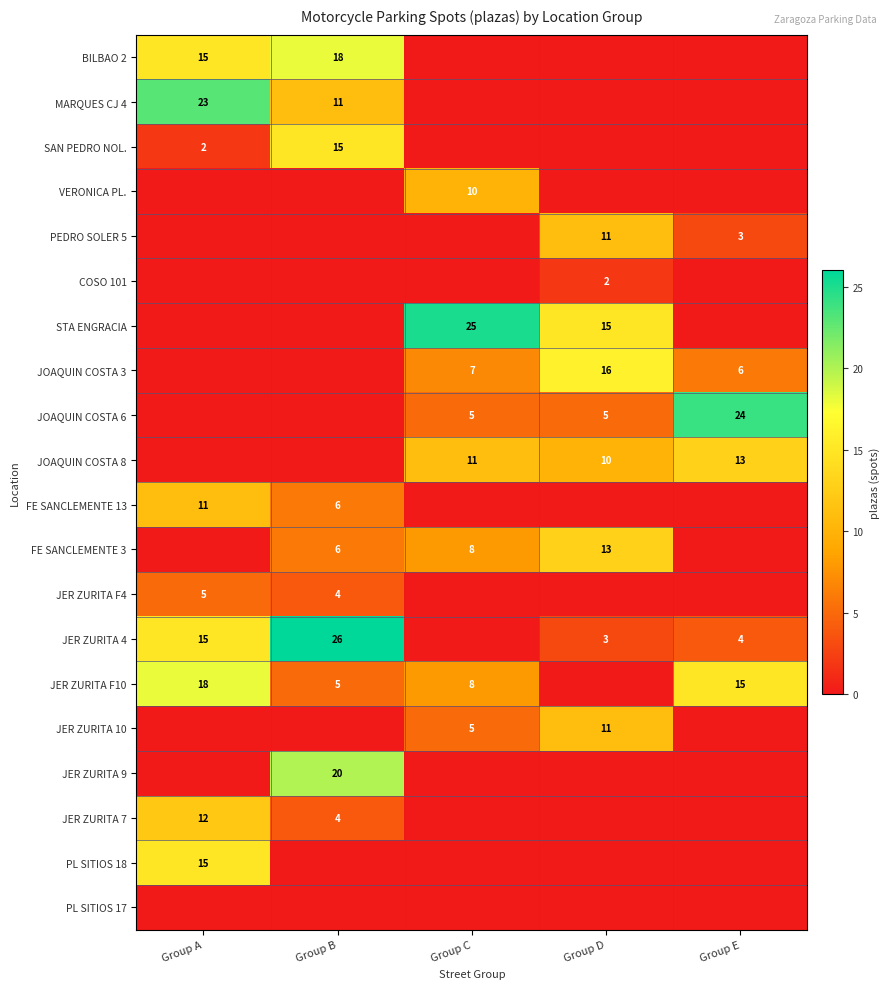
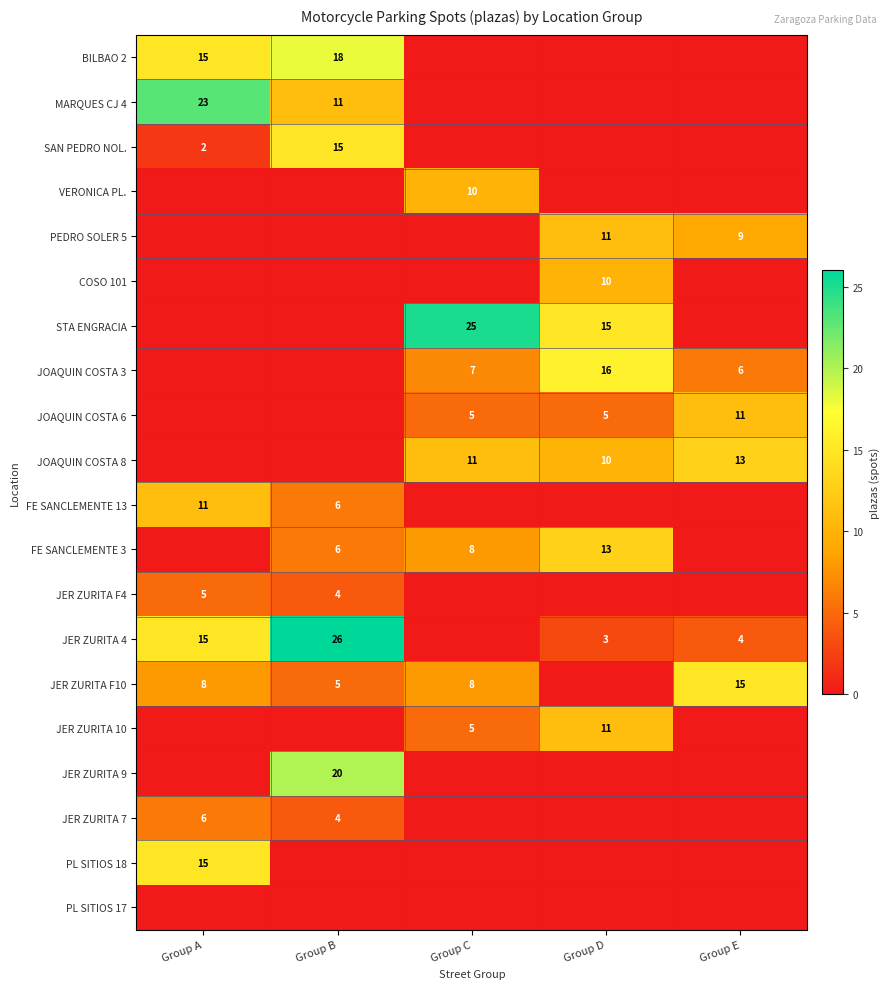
  {
    "BILBAO 2": {
      "Group A": 15,
      "Group B": 18
    },
    "MARQUES CJ 4": {
      "Group A": 23,
      "Group B": 11
    },
    "SAN PEDRO NOL.": {
      "Group A": 2,
      "Group B": 15
    },
    "VERONICA PL.": {
      "Group C": 10
    },
    "PEDRO SOLER 5": {
      "Group D": 11,
-     "Group E": 3
+     "Group E": 9
    },
    "COSO 101": {
-     "Group D": 2
+     "Group D": 10
    },
    "STA ENGRACIA": {
      "Group C": 25,
      "Group D": 15
    },
    "JOAQUIN COSTA 3": {
      "Group C": 7,
      "Group D": 16,
      "Group E": 6
    },
    "JOAQUIN COSTA 6": {
      "Group C": 5,
      "Group D": 5,
-     "Group E": 24
+     "Group E": 11
    },
    "JOAQUIN COSTA 8": {
      "Group C": 11,
      "Group D": 10,
      "Group E": 13
    },
    "FE SANCLEMENTE 13": {
      "Group A": 11,
      "Group B": 6
    },
    "FE SANCLEMENTE 3": {
      "Group B": 6,
      "Group C": 8,
      "Group D": 13
    },
    "JER ZURITA F4": {
      "Group A": 5,
      "Group B": 4
    },
    "JER ZURITA 4": {
      "Group A": 15,
      "Group B": 26,
      "Group D": 3,
      "Group E": 4
    },
    "JER ZURITA F10": {
-     "Group A": 18,
+     "Group A": 8,
      "Group B": 5,
      "Group C": 8,
      "Group E": 15
    },
    "JER ZURITA 10": {
      "Group C": 5,
      "Group D": 11
    },
    "JER ZURITA 9": {
      "Group B": 20
    },
    "JER ZURITA 7": {
-     "Group A": 12,
+     "Group A": 6,
      "Group B": 4
    },
    "PL SITIOS 18": {
      "Group A": 15
    }
  }
